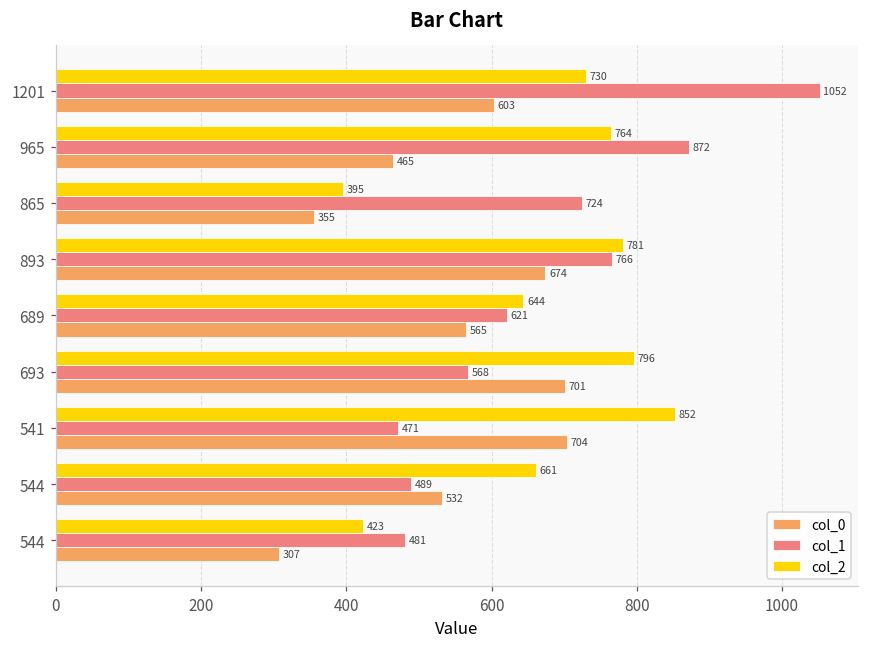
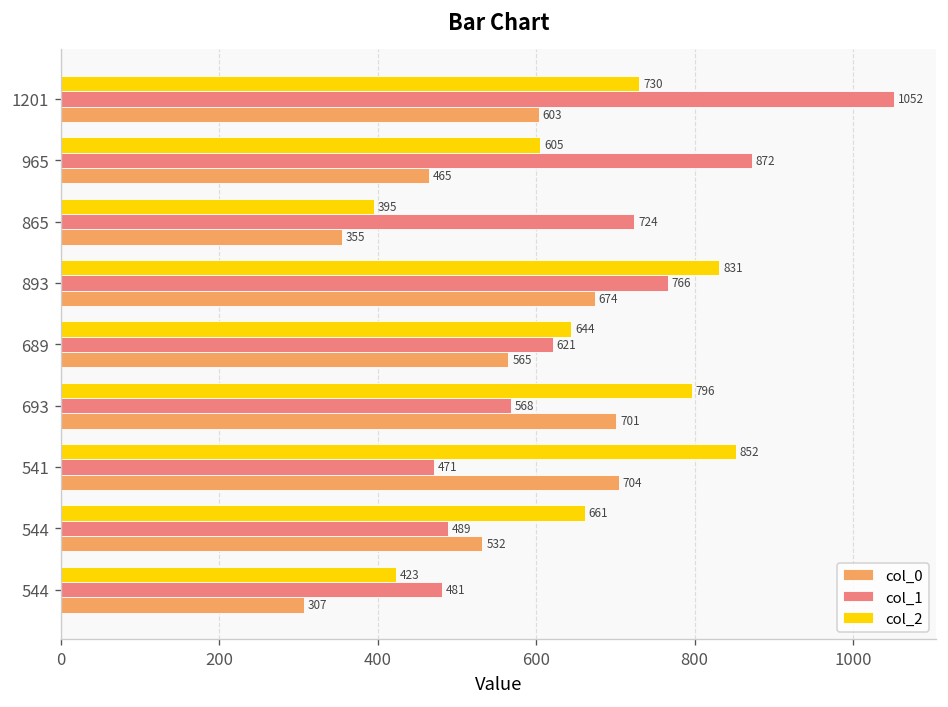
  {
    "col_2": {
      "1201": 730,
-     "965": 764,
+     "965": 605,
      "865": 395,
-     "893": 781,
+     "893": 831,
      "689": 644,
      "693": 796,
      "541": 852
    }
  }
